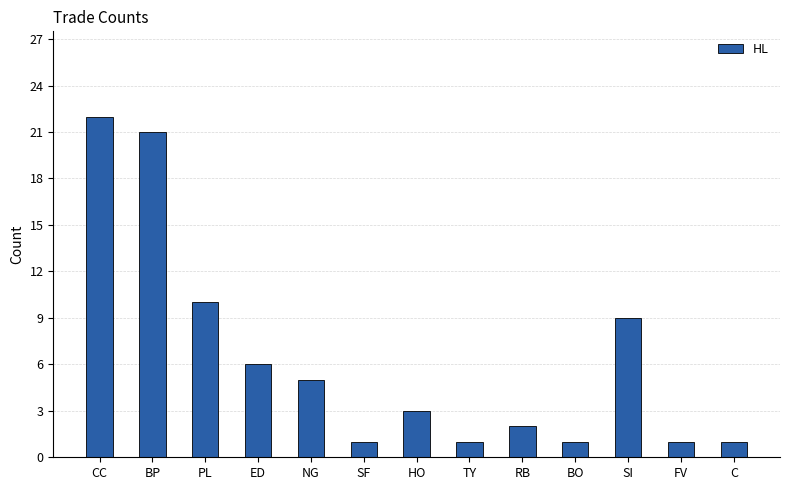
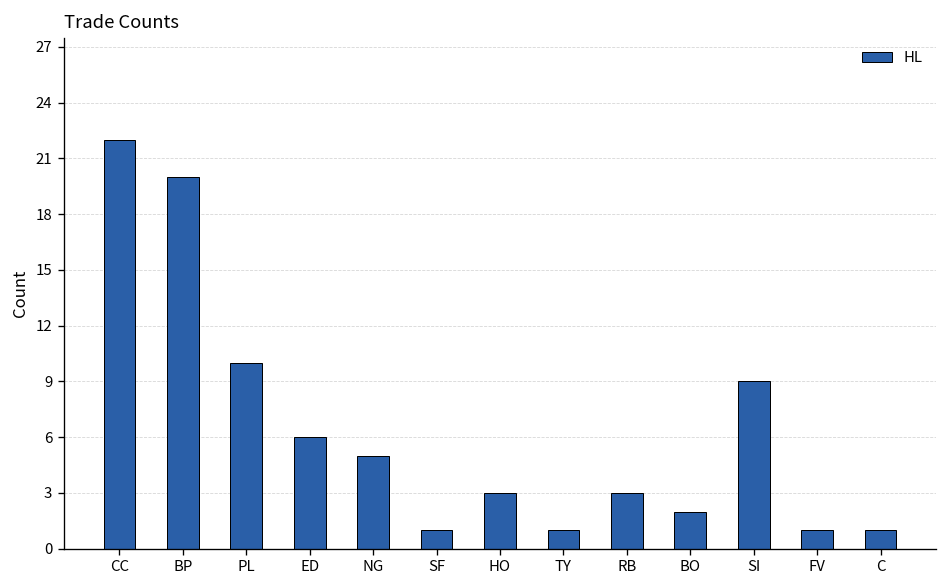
  {
    "CC": 22,
-   "BP": 21,
+   "BP": 20,
    "PL": 10,
    "ED": 6,
    "NG": 5,
    "SF": 1,
    "HO": 3,
    "TY": 1,
-   "RB": 2,
-   "BO": 1,
+   "RB": 3,
+   "BO": 2,
    "SI": 9,
    "FV": 1,
    "C": 1
  }
